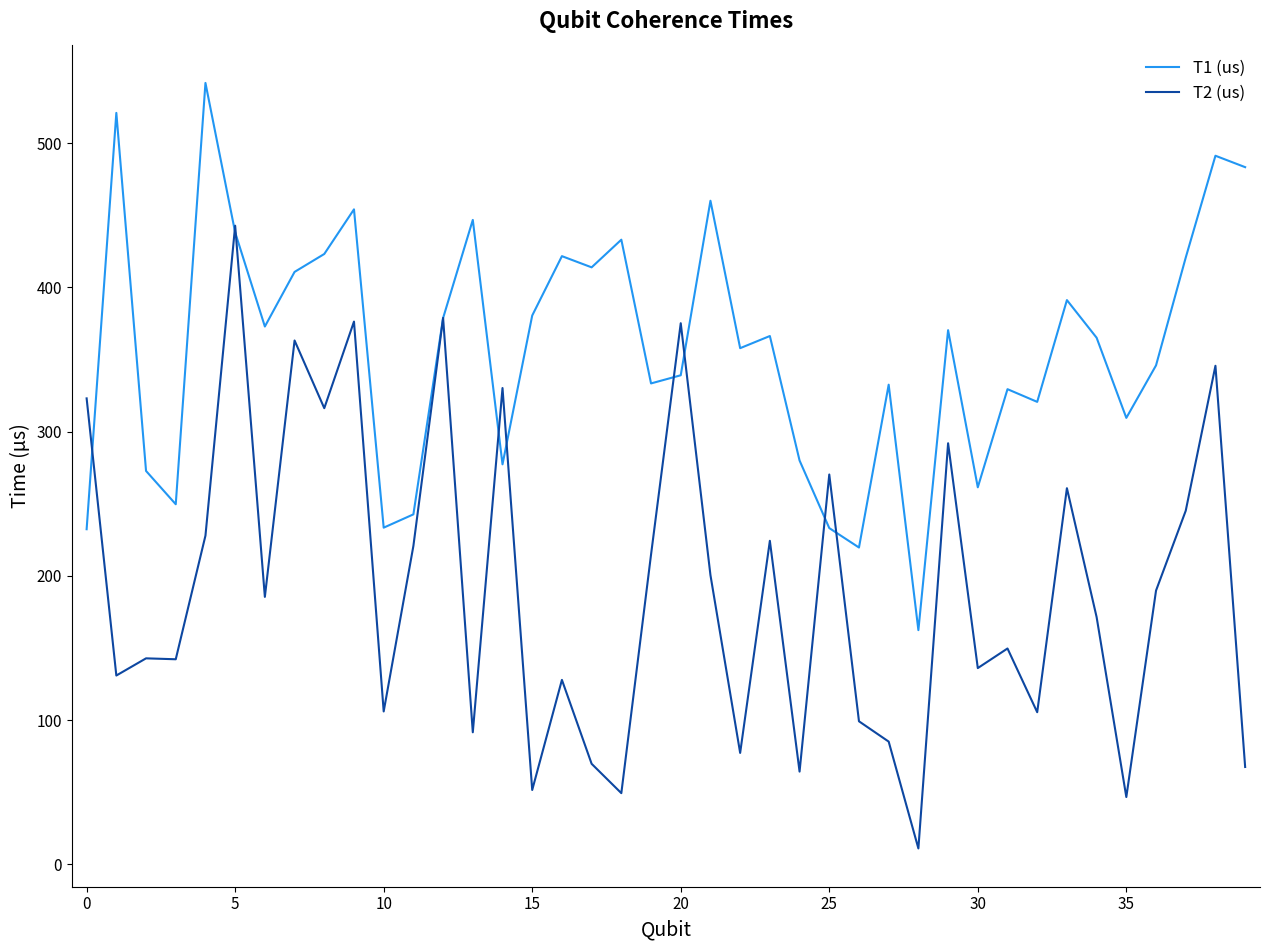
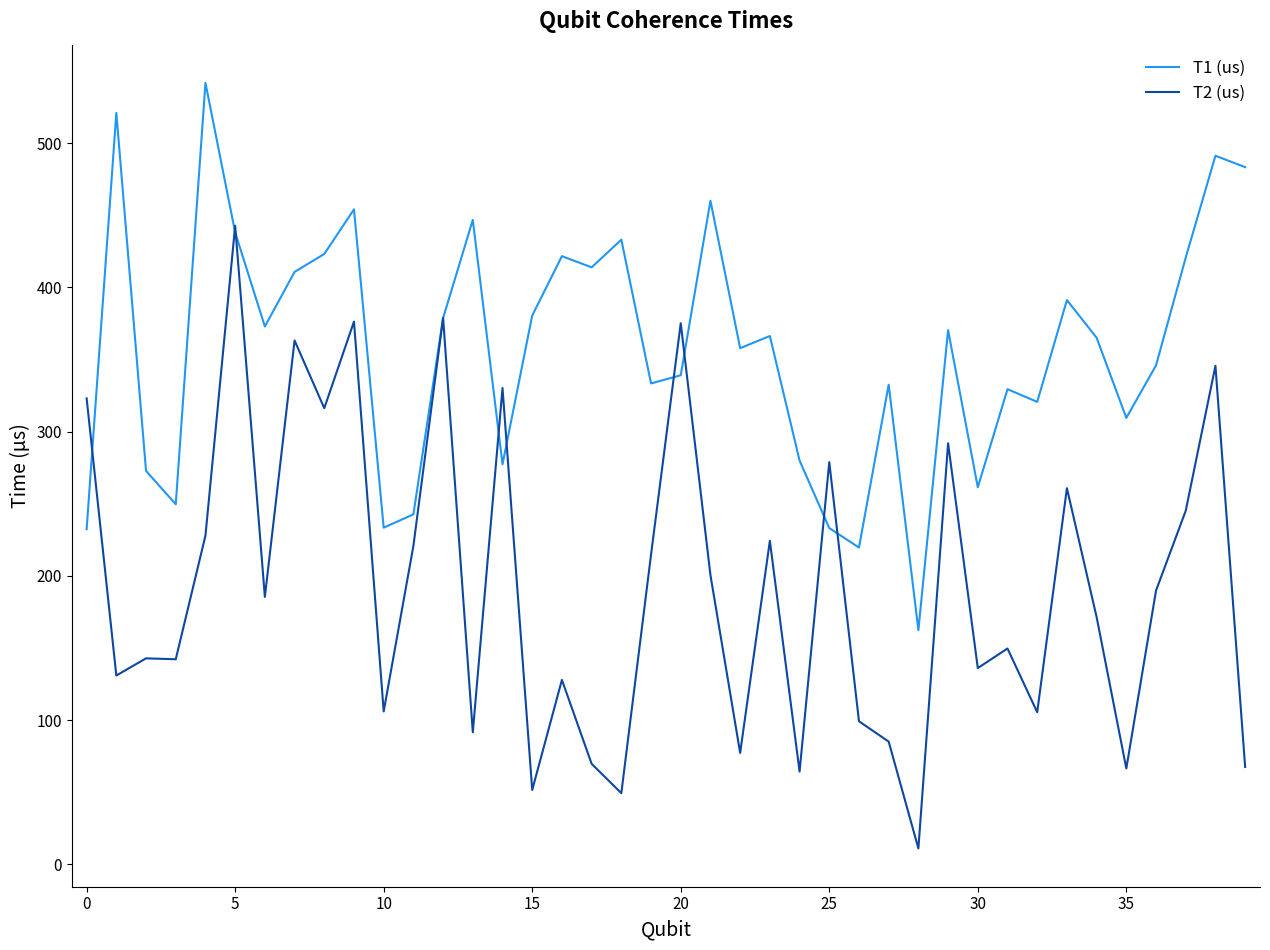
  {
    "T1 (us)": {
      "0": 232,
      "5": 438,
      "10": 233,
      "15": 381,
      "20": 339,
      "25": 233,
      "30": 261,
      "35": 310
    },
    "T2 (us)": {
      "0": 323,
      "5": 443,
      "10": 106,
      "15": 51,
      "20": 375,
-     "25": 270,
+     "25": 279,
      "30": 136,
-     "35": 47
+     "35": 66
    }
  }
